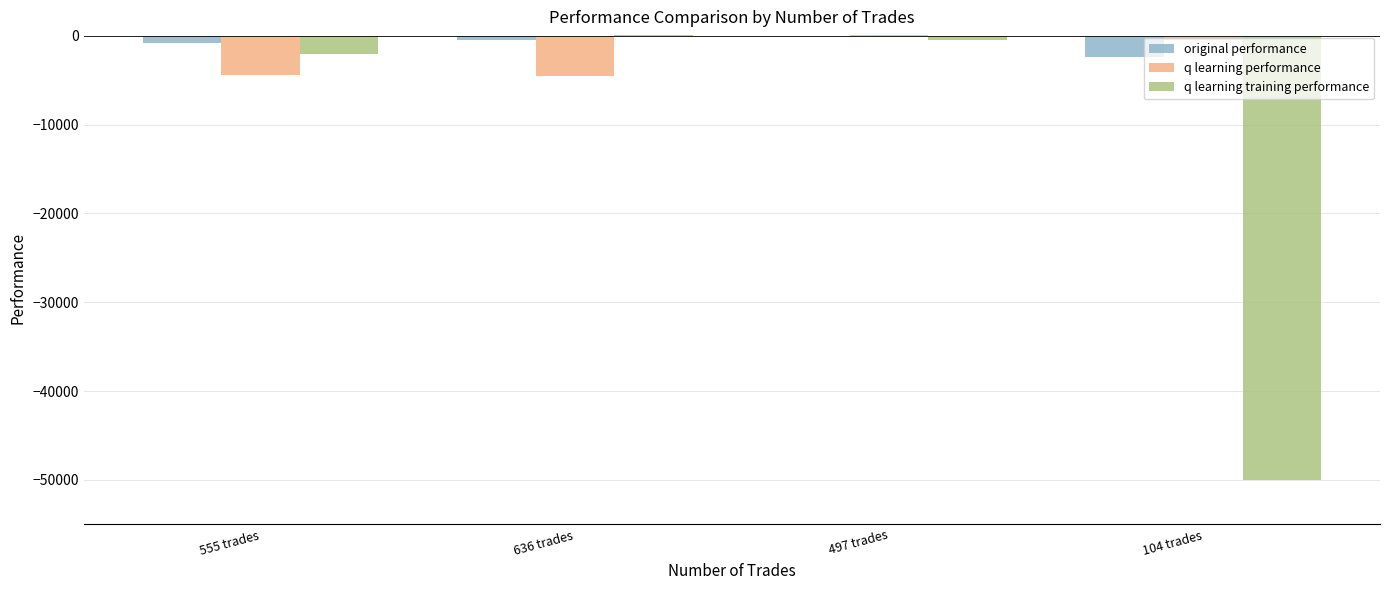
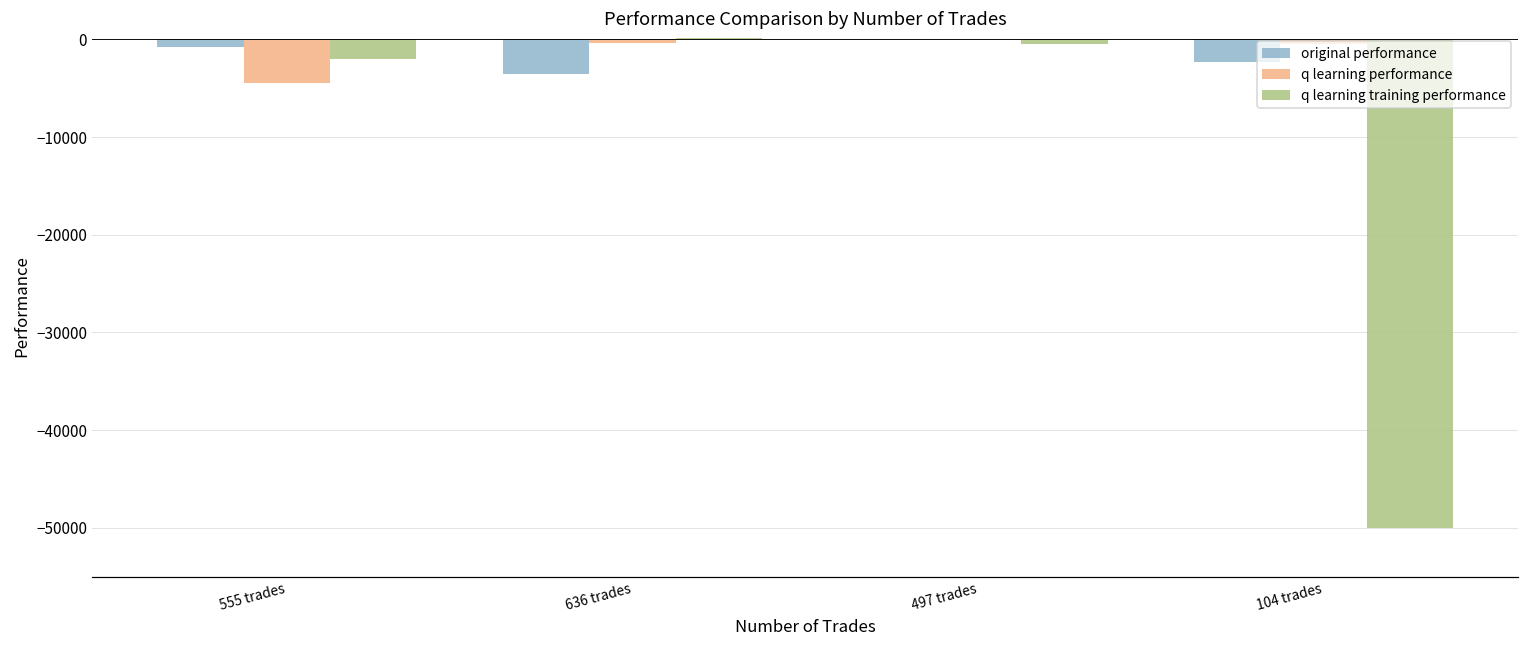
  {
    "original performance": {
      "555 trades": -1000,
-     "636 trades": 0,
+     "636 trades": -4000,
      "104 trades": -2000
    },
    "q learning performance": {
      "555 trades": -4000,
-     "636 trades": -5000
+     "636 trades": 0
    },
    "q learning training performance": {
      "555 trades": -2000,
      "497 trades": 0,
      "104 trades": -50000
    }
  }
